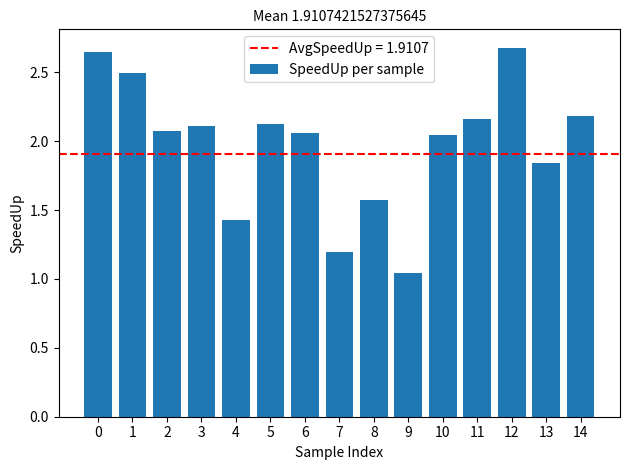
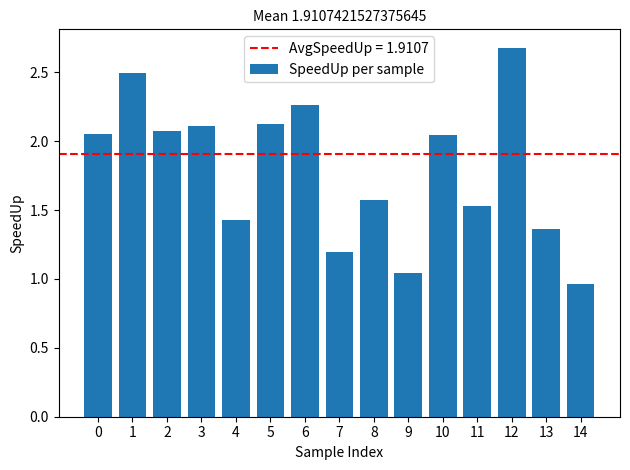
  {
-   "0": 2.64,
+   "0": 2.05,
    "1": 2.49,
    "2": 2.07,
    "3": 2.11,
    "4": 1.43,
    "5": 2.12,
-   "6": 2.06,
+   "6": 2.26,
    "7": 1.20,
    "8": 1.58,
    "9": 1.04,
    "10": 2.04,
-   "11": 2.16,
+   "11": 1.53,
    "12": 2.68,
-   "13": 1.84,
-   "14": 2.18
+   "13": 1.37,
+   "14": 0.97
  }
